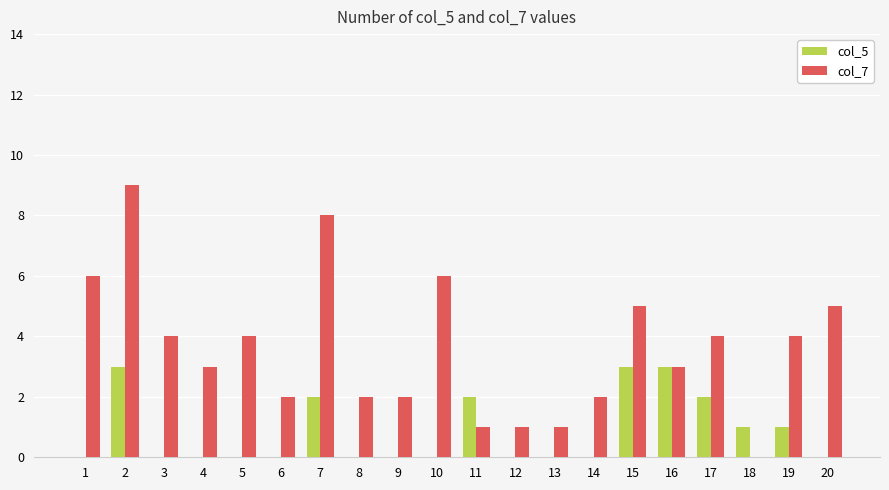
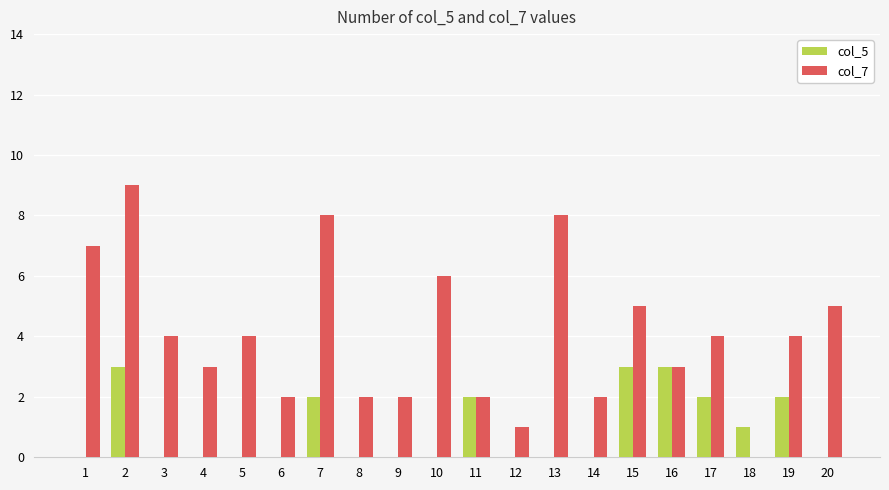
  {
    "col_5": {
      "1": 0,
      "2": 3,
      "3": 0,
      "4": 0,
      "5": 0,
      "6": 0,
      "7": 2,
      "8": 0,
      "9": 0,
      "10": 0,
      "11": 2,
      "12": 0,
      "13": 0,
      "14": 0,
      "15": 3,
      "16": 3,
      "17": 2,
      "18": 1,
-     "19": 1,
+     "19": 2,
      "20": 0
    },
    "col_7": {
-     "1": 6,
+     "1": 7,
      "2": 9,
      "3": 4,
      "4": 3,
      "5": 4,
      "6": 2,
      "7": 8,
      "8": 2,
      "9": 2,
      "10": 6,
-     "11": 1,
+     "11": 2,
      "12": 1,
-     "13": 1,
+     "13": 8,
      "14": 2,
      "15": 5,
      "16": 3,
      "17": 4,
      "18": 0,
      "19": 4,
      "20": 5
    }
  }
